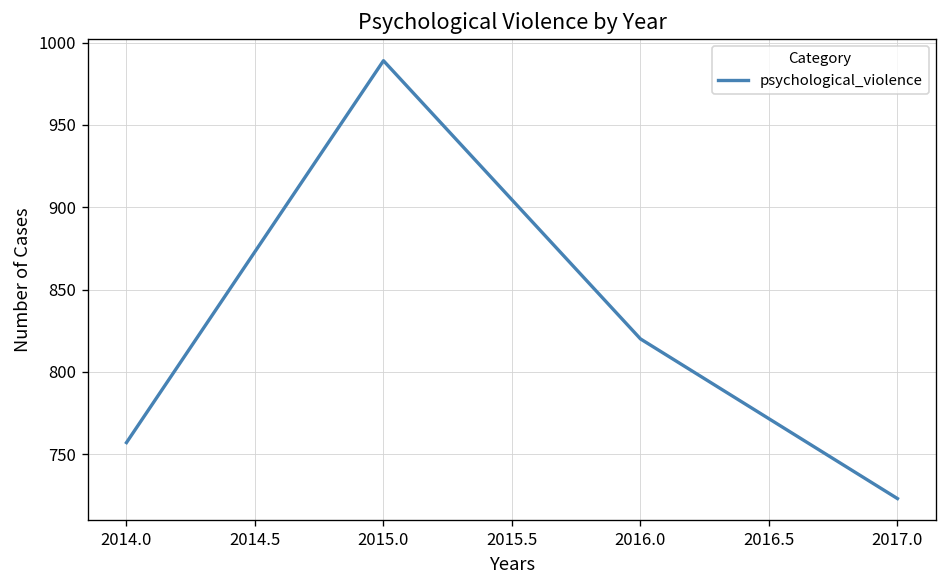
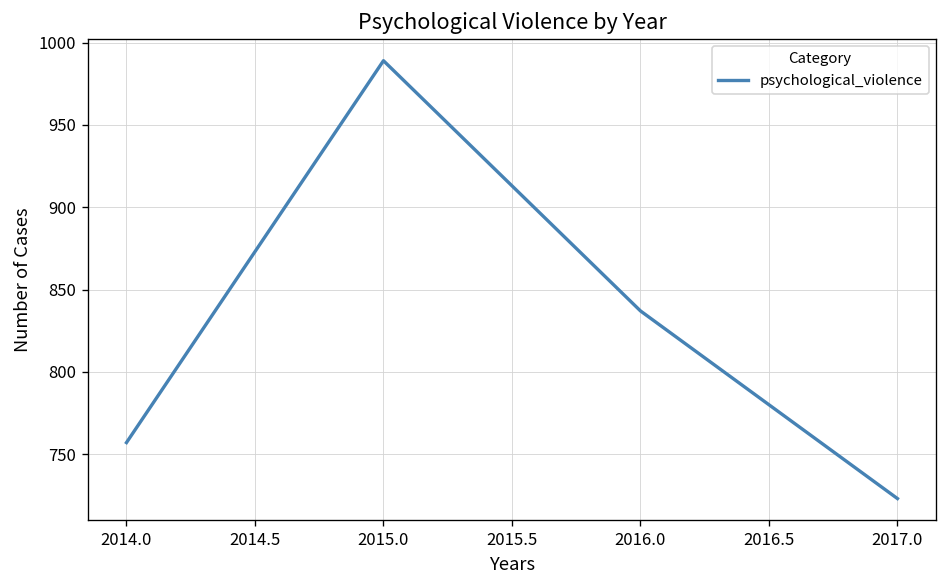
  {
    "2014.0": 757,
    "2015.0": 989,
-   "2016.0": 820,
+   "2016.0": 837,
    "2017.0": 723
  }
